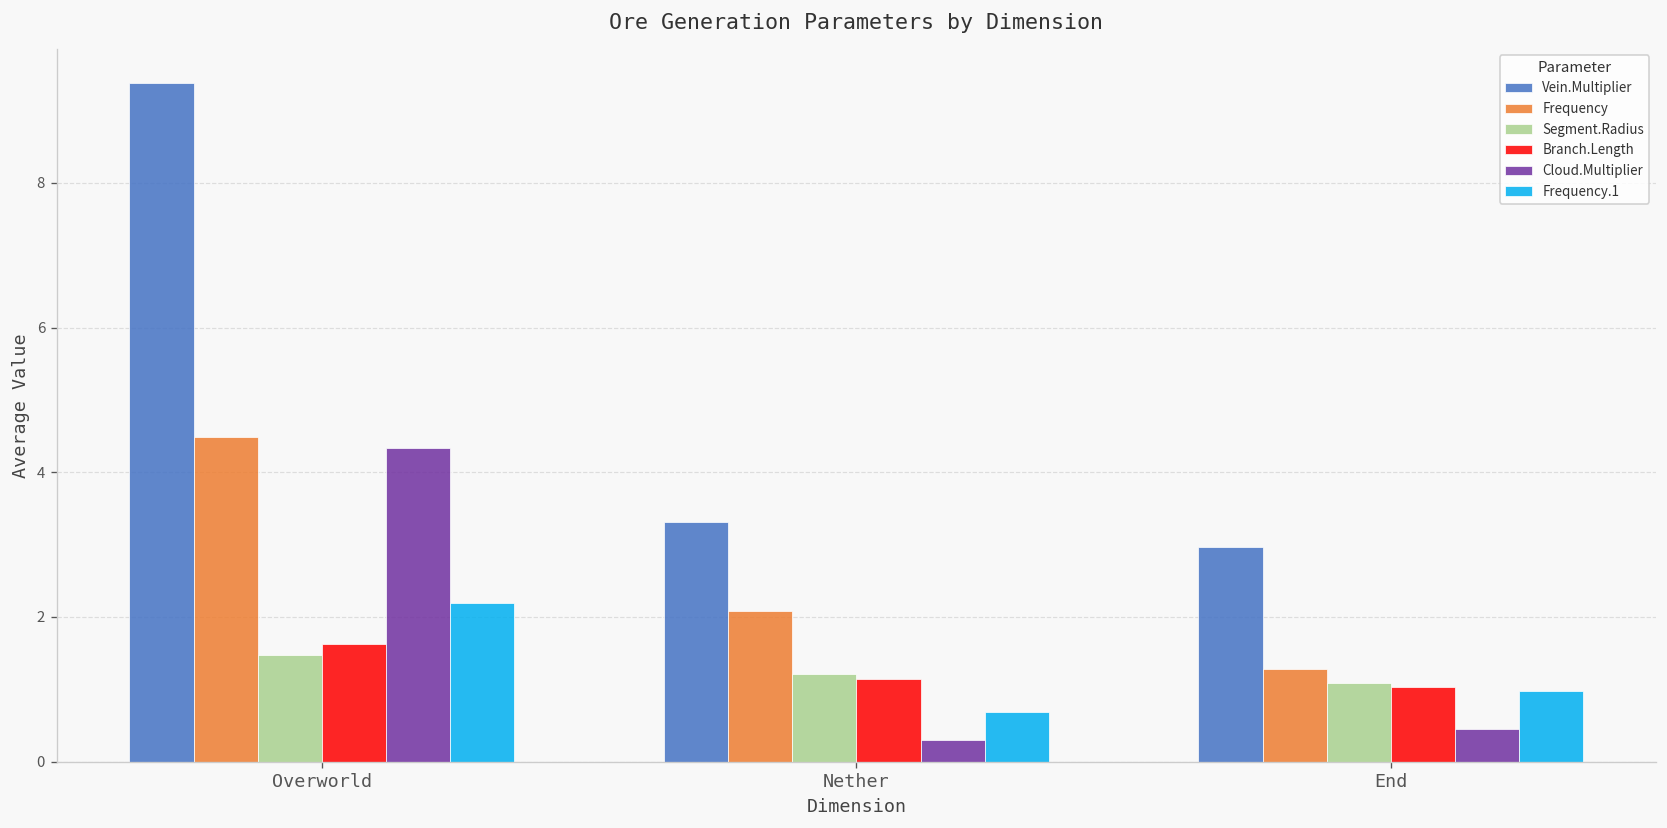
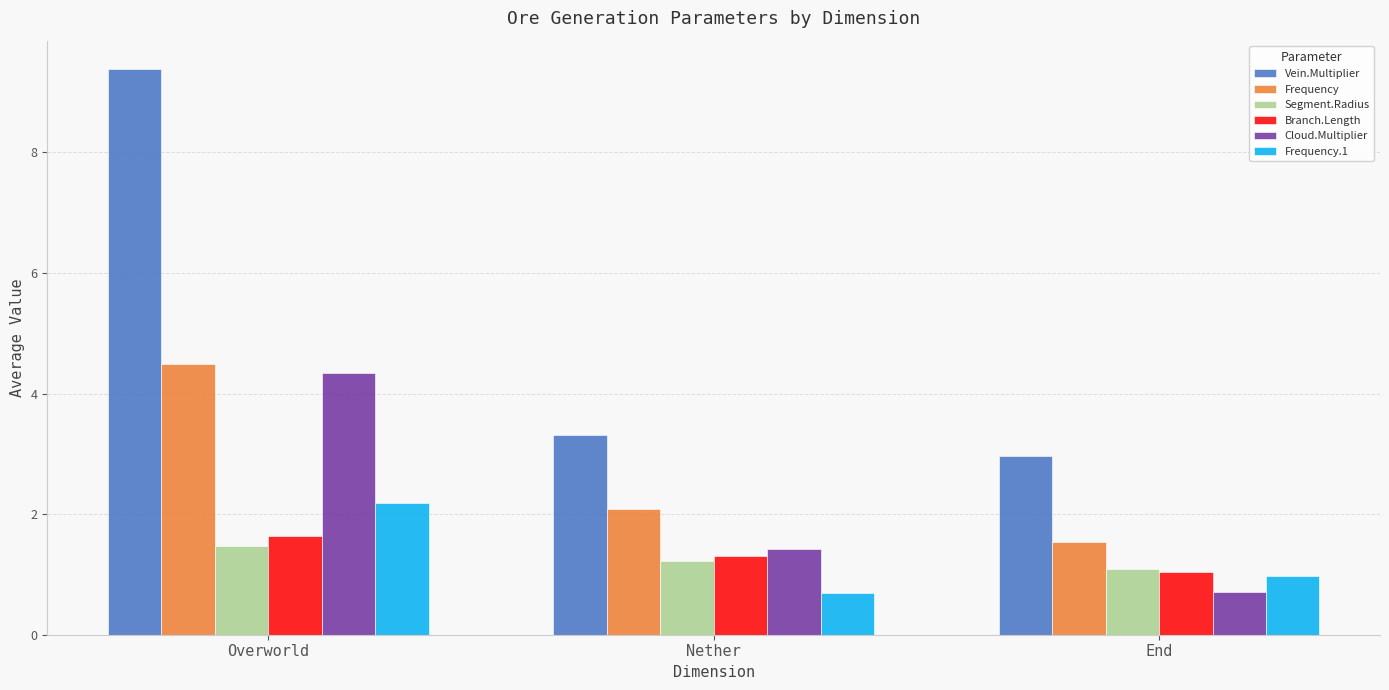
  {
    "Vein.Multiplier": {
      "Overworld": 9.4,
      "Nether": 3.3,
      "End": 3.0
    },
    "Frequency": {
      "Overworld": 4.5,
      "Nether": 2.1,
-     "End": 1.3
+     "End": 1.5
    },
    "Segment.Radius": {
      "Overworld": 1.5,
      "Nether": 1.2,
      "End": 1.1
    },
    "Branch.Length": {
      "Overworld": 1.6,
-     "Nether": 1.1,
+     "Nether": 1.3,
      "End": 1.0
    },
    "Cloud.Multiplier": {
      "Overworld": 4.3,
-     "Nether": 0.3,
-     "End": 0.4
+     "Nether": 1.4,
+     "End": 0.7
    },
    "Frequency.1": {
      "Overworld": 2.2,
      "Nether": 0.7,
      "End": 1.0
    }
  }
